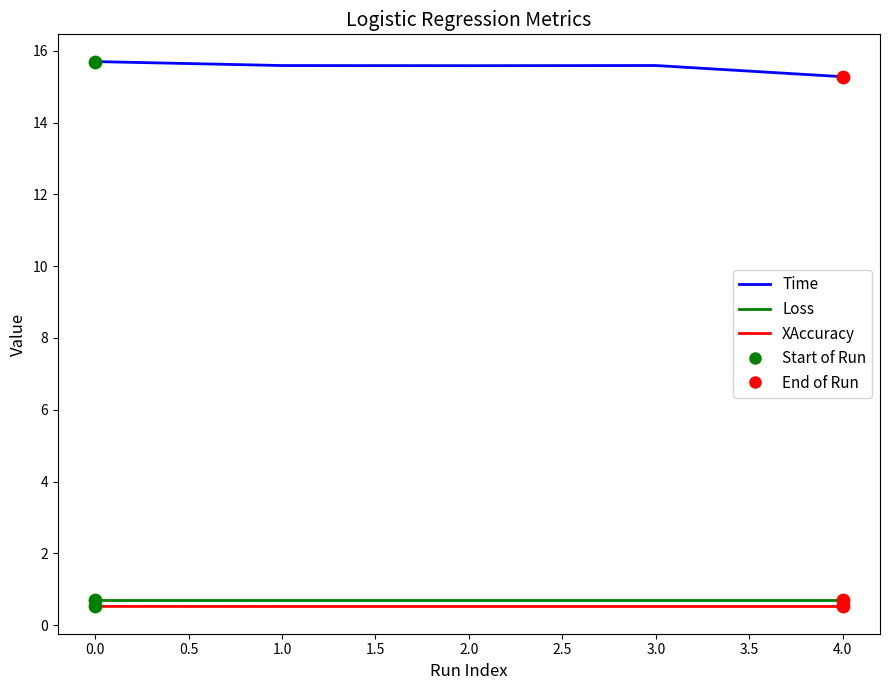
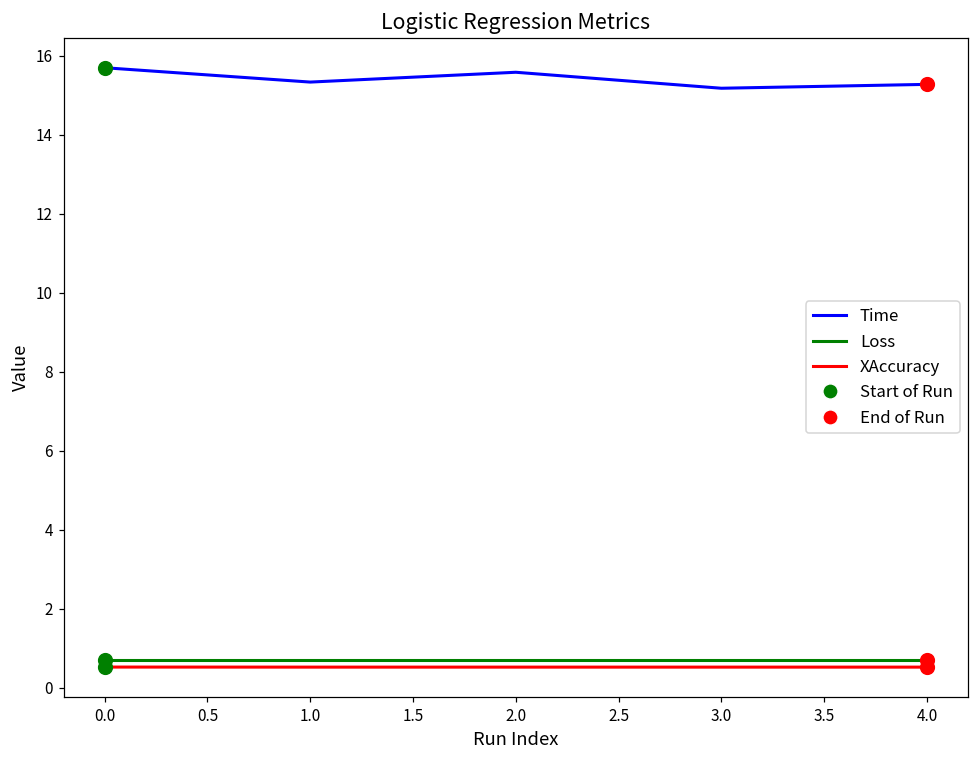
  {
    "Time": {
-     "1.0": 15.6,
+     "1.0": 15.3,
      "2.0": 15.6,
-     "3.0": 15.6
+     "3.0": 15.2
    }
  }
